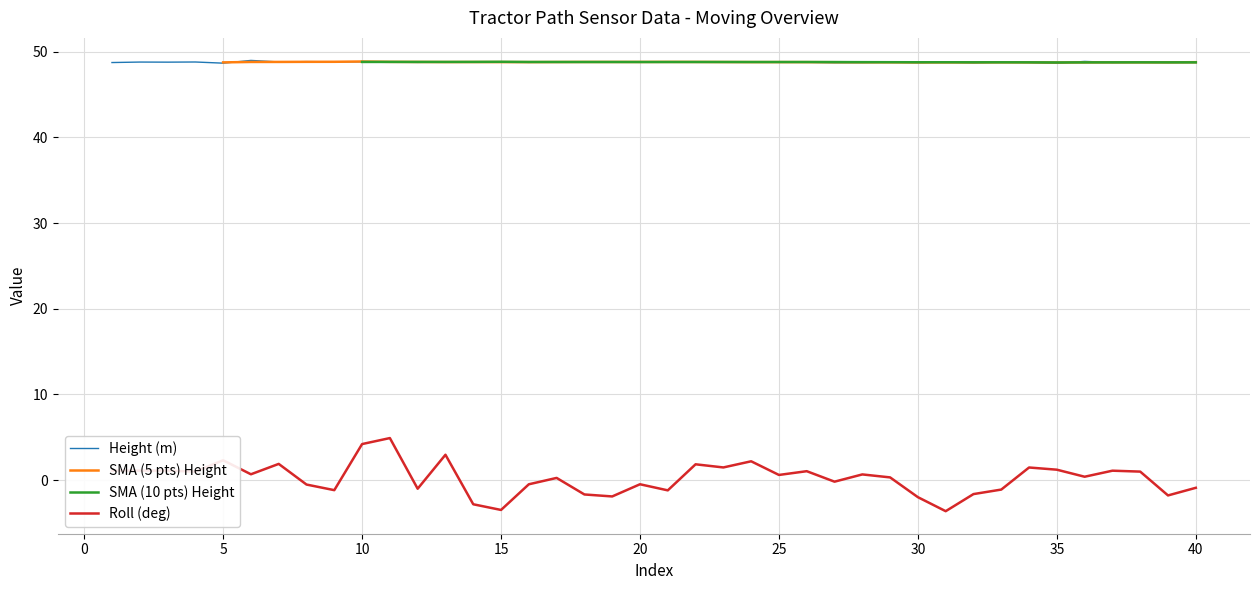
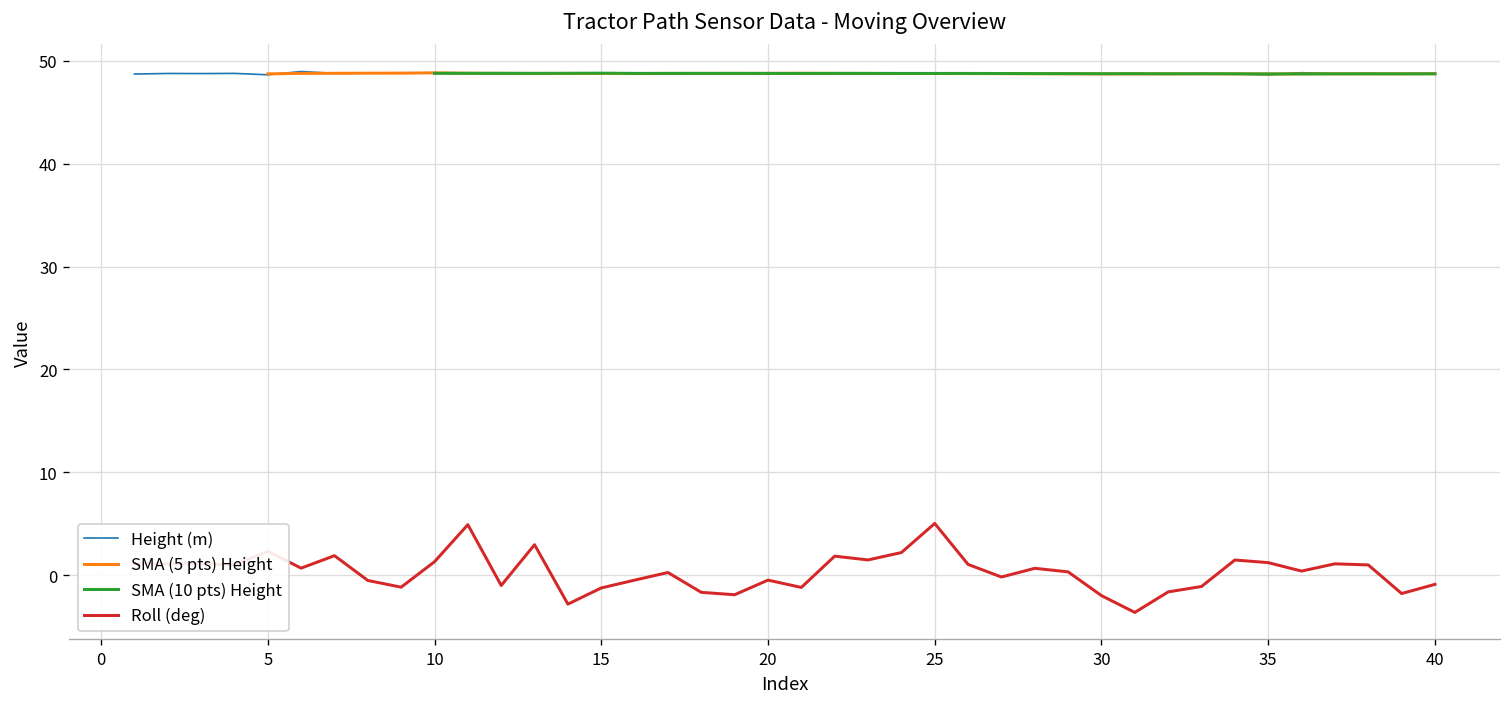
  {
    "Roll (deg)": {
-     "10": 4,
-     "15": -3,
+     "10": 1,
+     "15": -1,
      "20": 0,
-     "25": 1,
+     "25": 5,
      "30": -2,
      "35": 1,
      "40": -1
    }
  }
